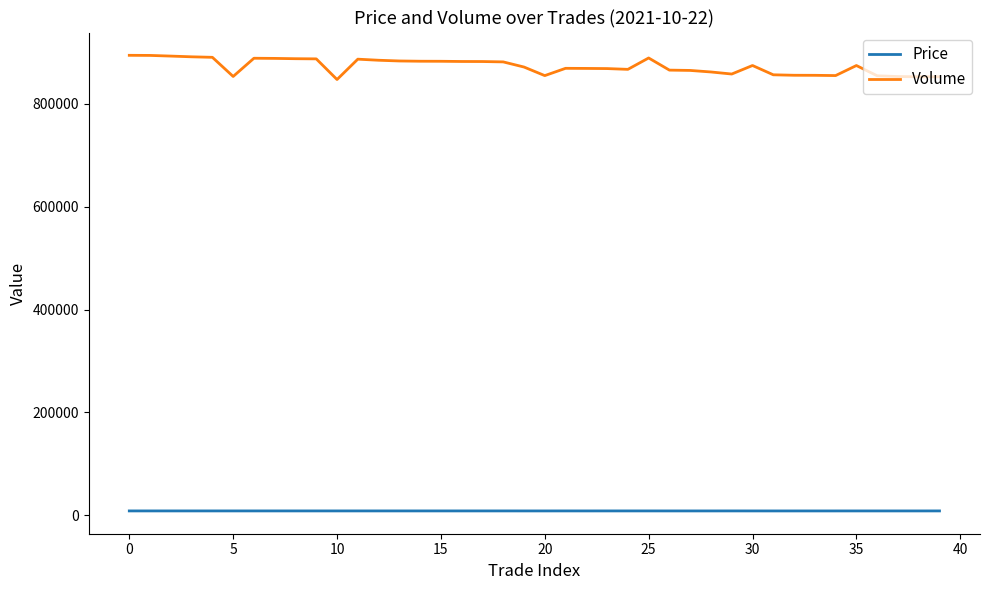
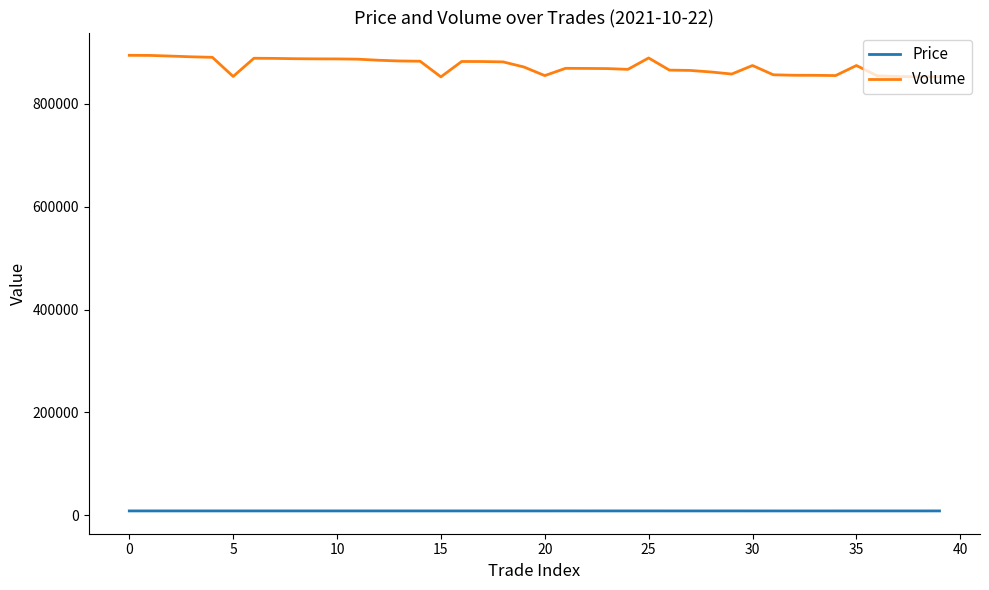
  {
    "Price": {
      "0": 10000,
      "5": 10000,
      "10": 10000,
      "15": 10000,
      "20": 10000,
      "25": 10000,
      "30": 10000,
      "35": 10000
    },
    "Volume": {
      "0": 890000,
      "5": 850000,
-     "10": 850000,
-     "15": 880000,
+     "10": 890000,
+     "15": 850000,
      "20": 860000,
      "25": 890000,
      "30": 870000,
      "35": 870000
    }
  }
